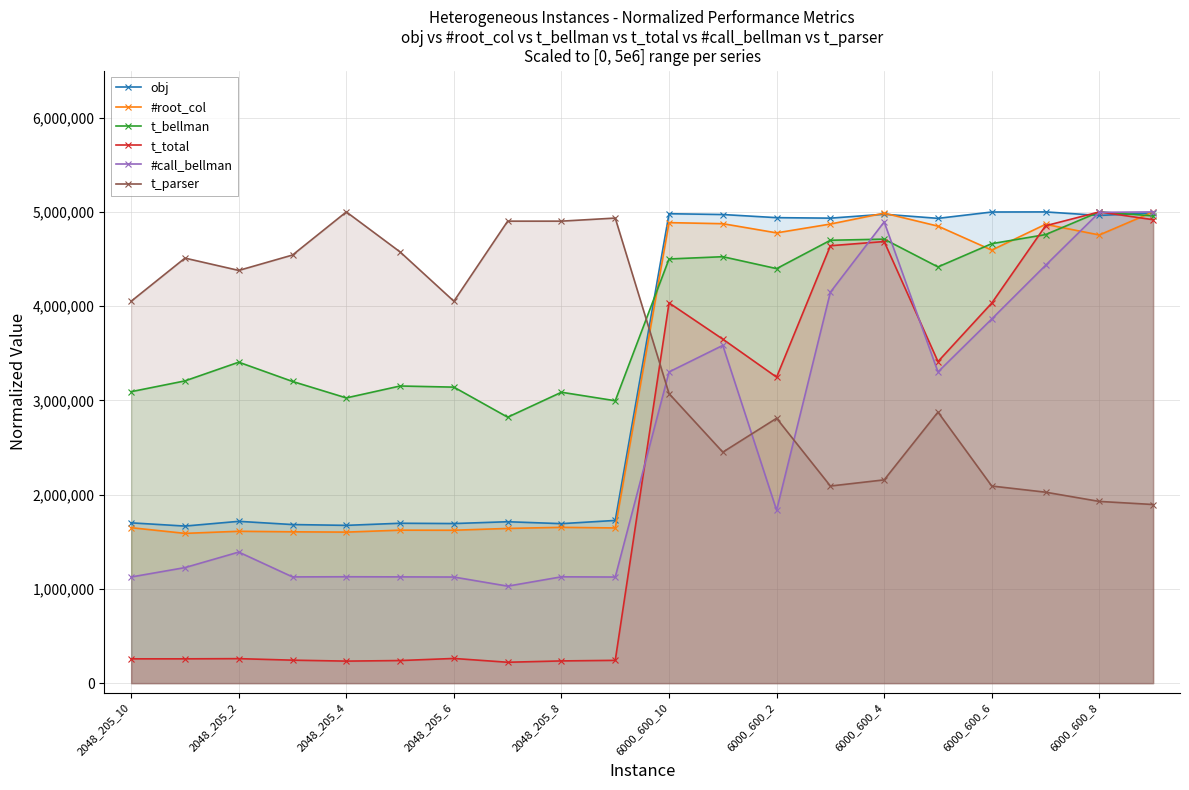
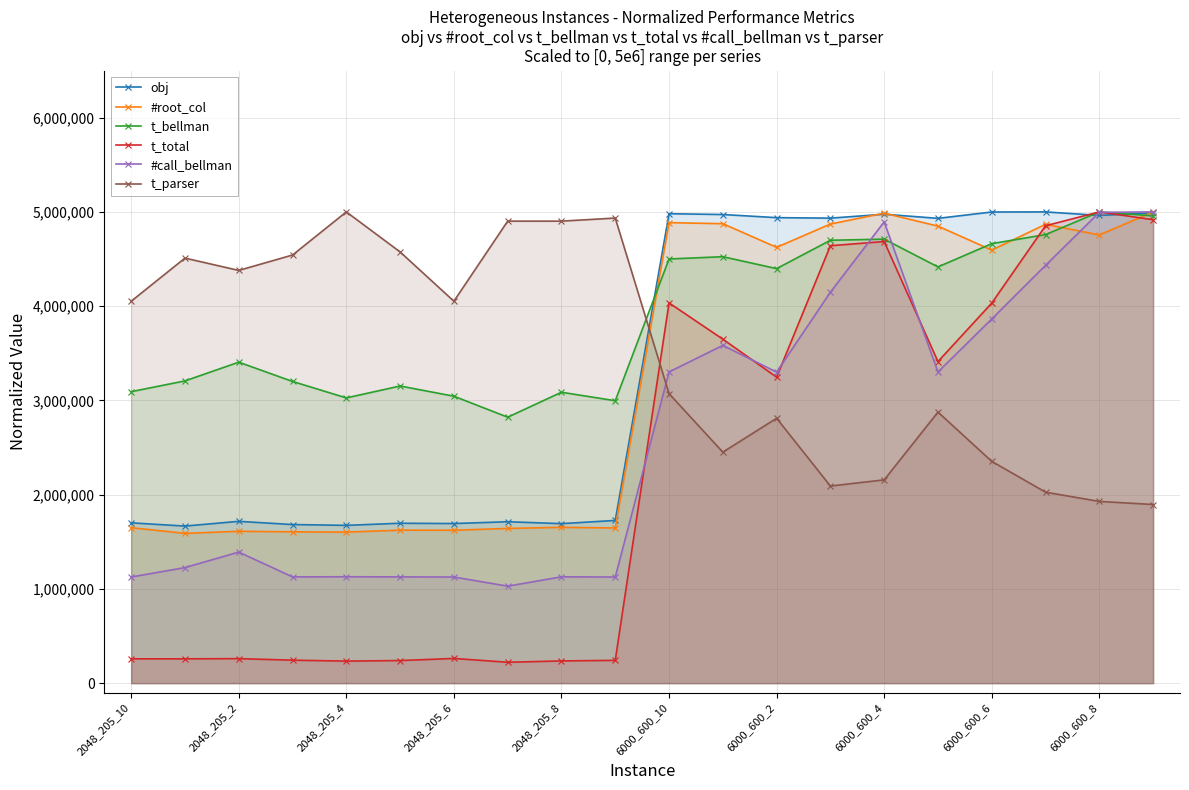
  {
    "obj": {
      "2048_205_10": "1,700,000",
      "2048_205_2": "1,700,000",
      "2048_205_4": "1,700,000",
      "2048_205_6": "1,700,000",
      "2048_205_8": "1,700,000",
      "6000_600_10": "5,000,000",
      "6000_600_2": "4,900,000",
      "6000_600_6": "5,000,000",
      "6000_600_8": "5,000,000"
    },
    "#root_col": {
      "2048_205_10": "1,600,000",
      "2048_205_2": "1,600,000",
      "2048_205_4": "1,600,000",
      "2048_205_6": "1,600,000",
      "2048_205_8": "1,700,000",
      "6000_600_10": "4,900,000",
-     "6000_600_2": "4,800,000",
+     "6000_600_2": "4,600,000",
      "6000_600_6": "4,600,000",
      "6000_600_8": "4,800,000"
    },
    "t_bellman": {
      "2048_205_10": "3,100,000",
      "2048_205_2": "3,400,000",
      "2048_205_4": "3,000,000",
-     "2048_205_6": "3,100,000",
+     "2048_205_6": "3,000,000",
      "2048_205_8": "3,100,000",
      "6000_600_10": "4,500,000",
      "6000_600_2": "4,400,000",
      "6000_600_6": "4,700,000"
    },
    "t_total": {
      "2048_205_10": "300,000",
      "2048_205_2": "300,000",
      "2048_205_4": "200,000",
      "2048_205_6": "300,000",
      "2048_205_8": "200,000",
      "6000_600_10": "4,000,000",
      "6000_600_2": "3,200,000",
      "6000_600_6": "4,000,000"
    },
    "#call_bellman": {
      "2048_205_10": "1,100,000",
      "2048_205_2": "1,400,000",
      "2048_205_4": "1,100,000",
      "2048_205_6": "1,100,000",
      "2048_205_8": "1,100,000",
      "6000_600_10": "3,300,000",
-     "6000_600_2": "1,800,000",
+     "6000_600_2": "3,300,000",
      "6000_600_4": "4,900,000",
      "6000_600_6": "3,900,000"
    },
    "t_parser": {
      "2048_205_10": "4,100,000",
      "2048_205_2": "4,400,000",
      "2048_205_4": "5,000,000",
      "2048_205_6": "4,100,000",
      "2048_205_8": "4,900,000",
      "6000_600_10": "3,100,000",
      "6000_600_2": "2,800,000",
      "6000_600_4": "2,200,000",
-     "6000_600_6": "2,100,000",
+     "6000_600_6": "2,400,000",
      "6000_600_8": "1,900,000"
    }
  }
